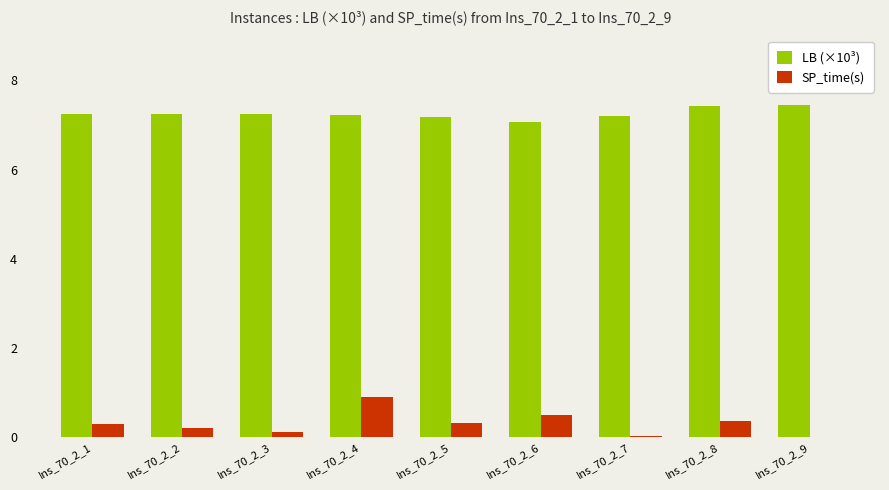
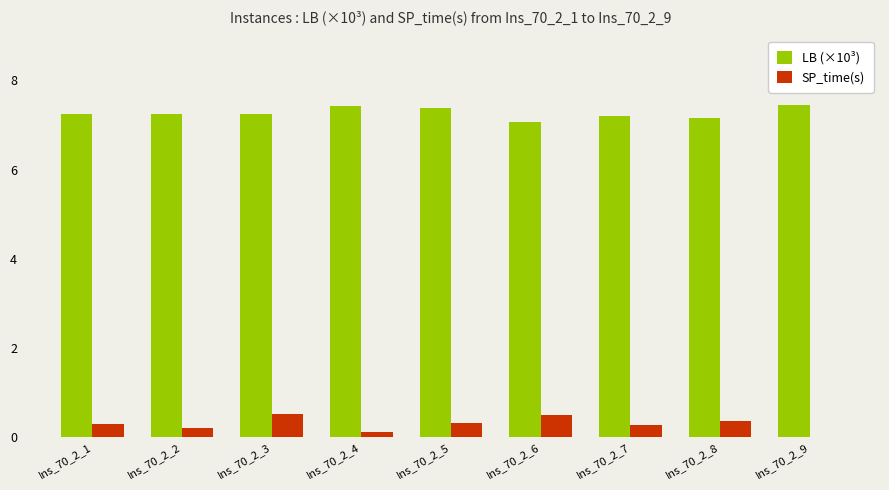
  {
    "LB (×10³)": {
      "Ins_70_2_1": 7.2,
      "Ins_70_2_2": 7.2,
      "Ins_70_2_3": 7.2,
-     "Ins_70_2_4": 7.2,
-     "Ins_70_2_5": 7.2,
+     "Ins_70_2_4": 7.4,
+     "Ins_70_2_5": 7.4,
      "Ins_70_2_6": 7.1,
      "Ins_70_2_7": 7.2,
-     "Ins_70_2_8": 7.4,
+     "Ins_70_2_8": 7.2,
      "Ins_70_2_9": 7.4
    },
    "SP_time(s)": {
      "Ins_70_2_1": 0.3,
      "Ins_70_2_2": 0.2,
-     "Ins_70_2_3": 0.1,
-     "Ins_70_2_4": 0.9,
+     "Ins_70_2_3": 0.5,
+     "Ins_70_2_4": 0.1,
      "Ins_70_2_5": 0.3,
      "Ins_70_2_6": 0.5,
-     "Ins_70_2_7": 0.0,
+     "Ins_70_2_7": 0.3,
      "Ins_70_2_8": 0.4
    }
  }
